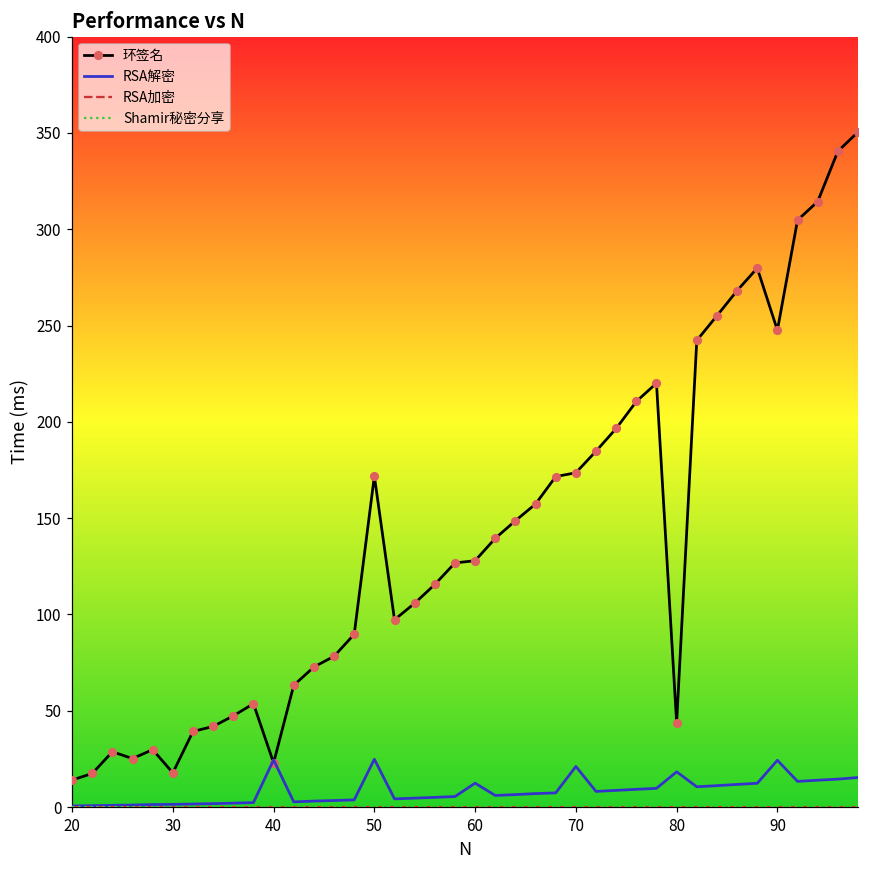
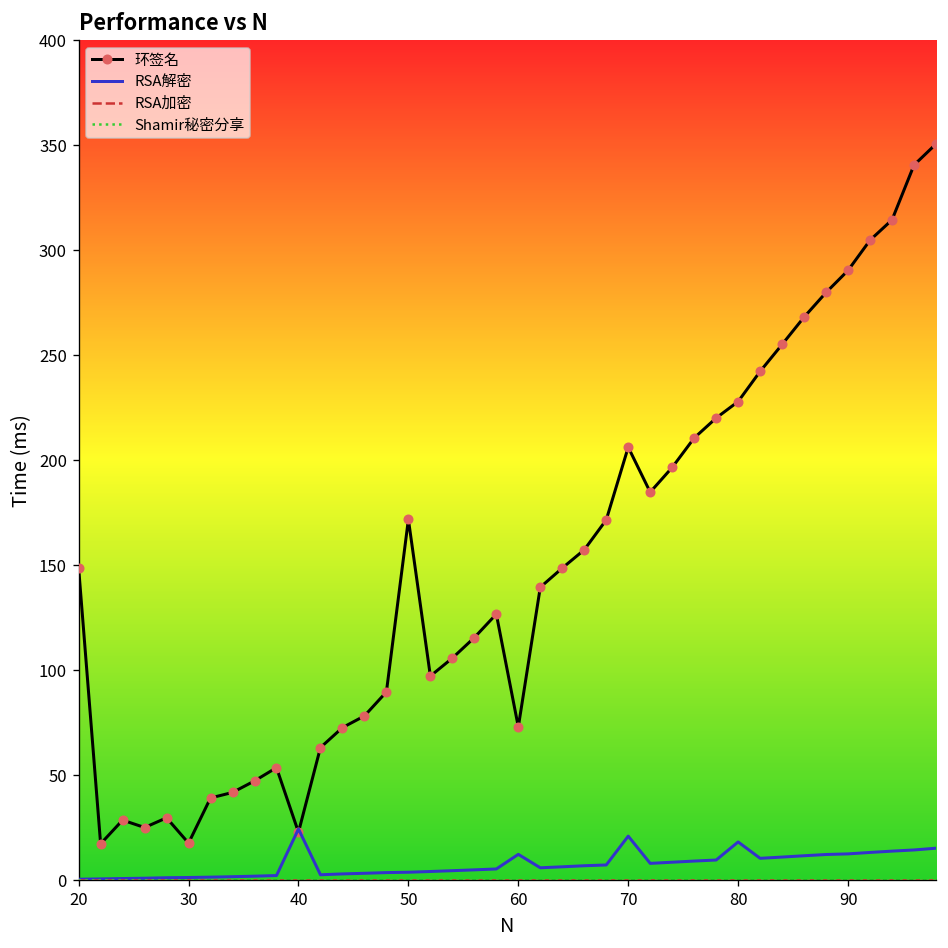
  {
    "环签名": {
-     "20": 14,
+     "20": 149,
      "30": 18,
      "40": 23,
      "50": 172,
-     "60": 128,
-     "70": 174,
-     "80": 44,
-     "90": 248
+     "60": 73,
+     "70": 206,
+     "80": 228,
+     "90": 290
    },
    "RSA解密": {
      "40": 25,
-     "50": 25,
+     "50": 4,
      "60": 12,
      "70": 21,
      "80": 18,
-     "90": 24
+     "90": 13
    },
    "Shamir秘密分享": {
      "40": 0,
      "50": 0,
      "60": 0,
      "70": 0,
      "80": 0,
      "90": 0
    }
  }
